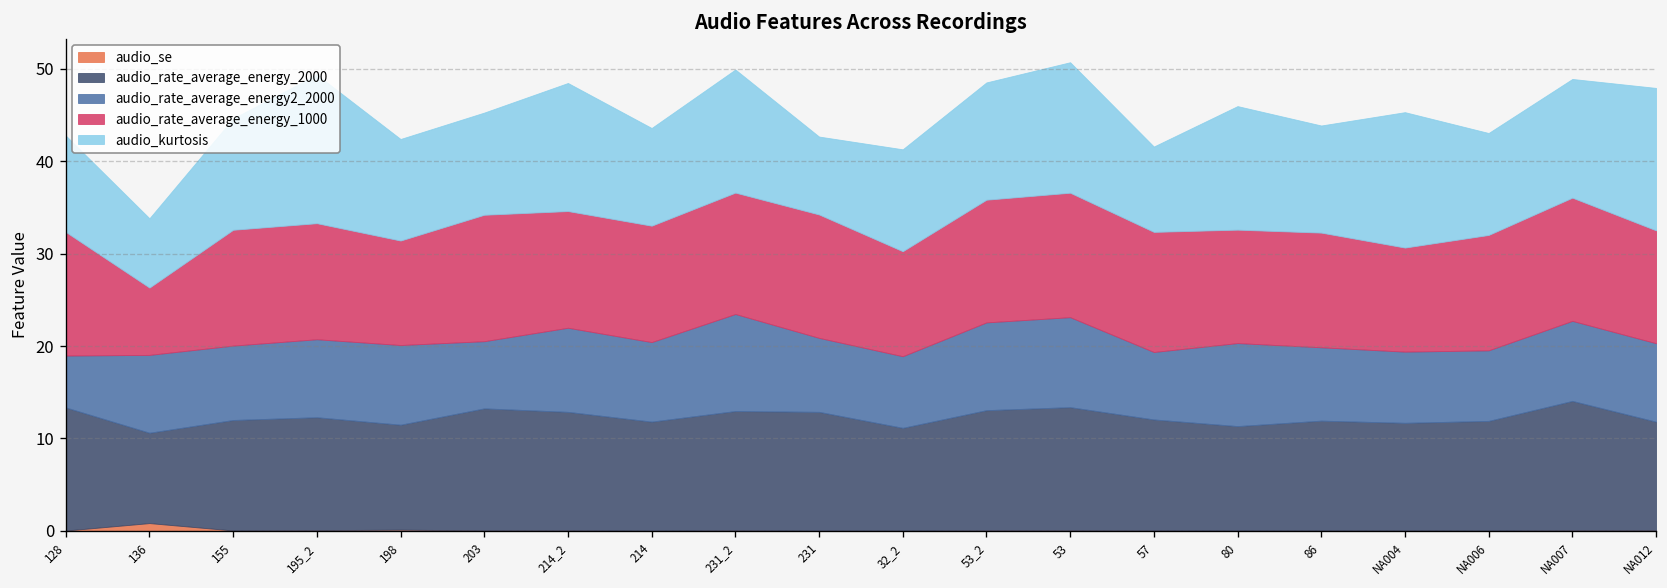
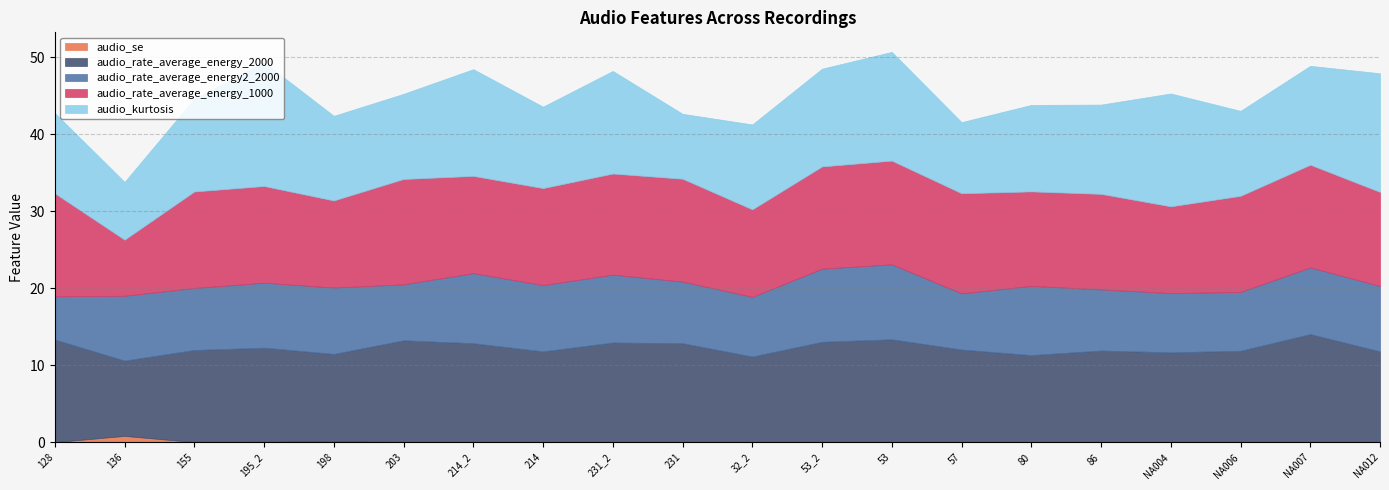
  {
    "audio_se": {
      "136": 1
    },
    "audio_rate_average_energy_2000": {
      "128": 13,
      "136": 10,
      "155": 12,
      "195_2": 12,
      "198": 11,
      "203": 13,
      "214_2": 13,
      "214": 12,
      "231_2": 13,
      "231": 13,
      "32_2": 11,
      "53_2": 13,
      "53": 13,
      "57": 12,
      "80": 11,
      "86": 12,
      "NA004": 12,
      "NA006": 12,
      "NA007": 14,
      "NA012": 12
    },
    "audio_rate_average_energy2_2000": {
      "128": 6,
      "136": 8,
      "155": 8,
      "195_2": 8,
      "198": 9,
      "203": 7,
      "214_2": 9,
      "214": 9,
-     "231_2": 11,
+     "231_2": 9,
      "231": 8,
      "32_2": 8,
      "53_2": 9,
      "53": 10,
      "57": 7,
      "80": 9,
      "86": 8,
      "NA004": 8,
      "NA006": 8,
      "NA007": 9,
      "NA012": 8
    },
    "audio_rate_average_energy_1000": {
      "128": 13,
      "136": 7,
      "155": 13,
      "195_2": 13,
      "198": 11,
      "203": 14,
      "214_2": 13,
      "214": 13,
      "231_2": 13,
      "231": 13,
      "32_2": 11,
      "53_2": 13,
      "53": 13,
      "57": 13,
      "80": 12,
      "86": 12,
      "NA004": 11,
      "NA006": 12,
      "NA007": 13,
      "NA012": 12
    },
    "audio_kurtosis": {
      "128": 10,
      "136": 8,
      "198": 11,
      "203": 11,
      "214_2": 14,
      "214": 11,
      "231_2": 13,
      "231": 8,
      "32_2": 11,
      "53_2": 13,
      "53": 14,
      "57": 9,
-     "80": 13,
+     "80": 11,
      "86": 12,
      "NA004": 15,
      "NA006": 11,
      "NA007": 13,
      "NA012": 15
    }
  }
